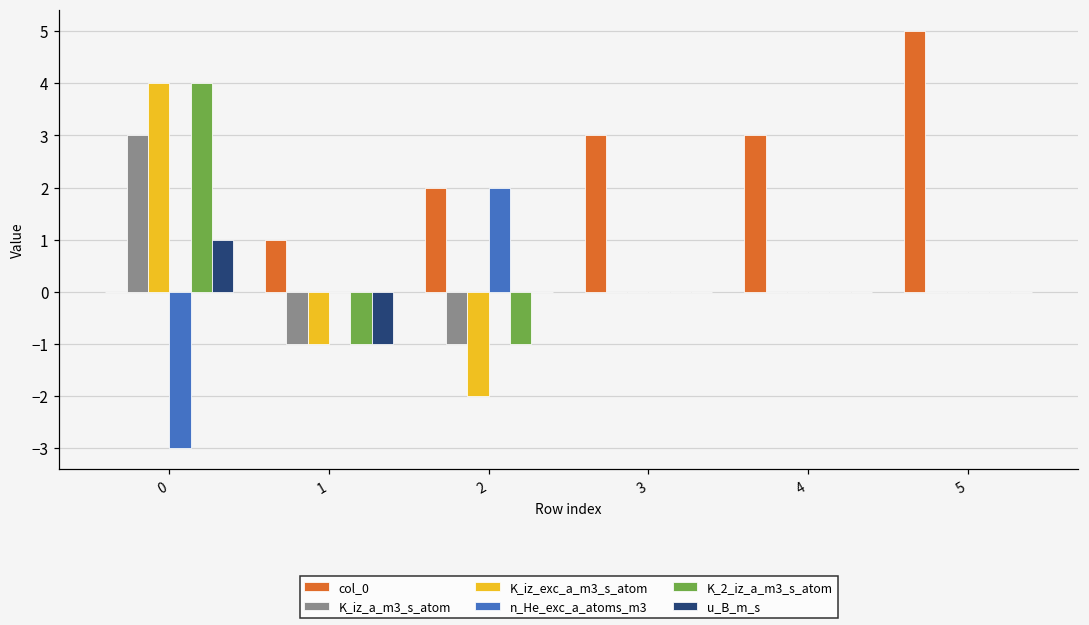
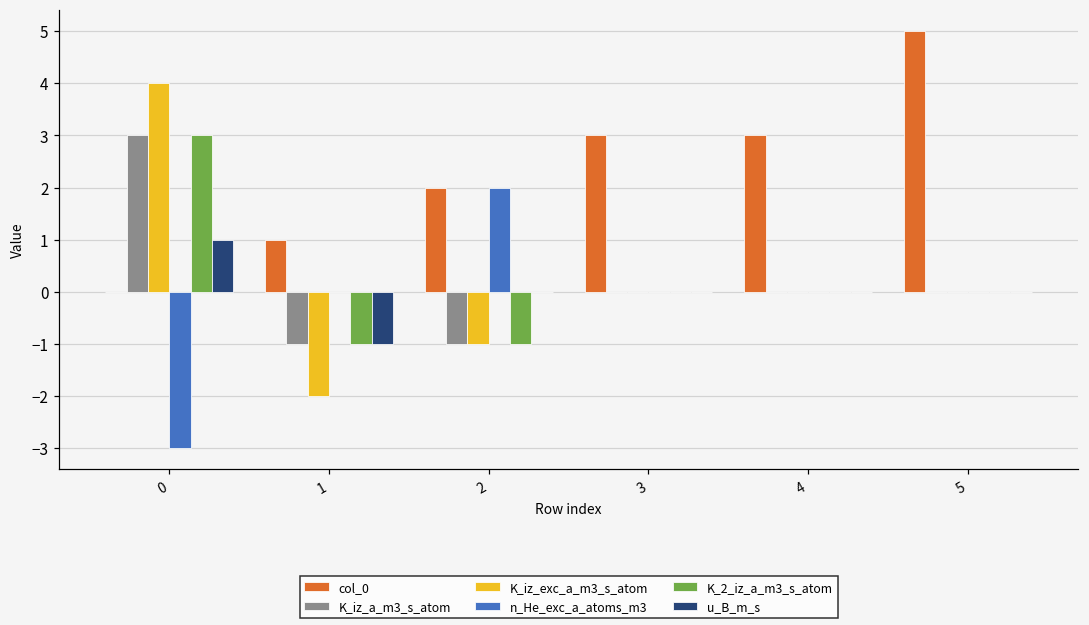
  {
    "col_0": {
      "0": 0,
      "1": 1,
      "2": 2,
      "3": 3,
      "4": 3,
      "5": 5
    },
    "K_iz_a_m3_s_atom": {
      "0": 3,
      "1": -1,
      "2": -1,
      "3": 0,
      "4": 0,
      "5": 0
    },
    "K_iz_exc_a_m3_s_atom": {
      "0": 4,
-     "1": -1,
-     "2": -2,
+     "1": -2,
+     "2": -1,
      "3": 0,
      "4": 0,
      "5": 0
    },
    "n_He_exc_a_atoms_m3": {
      "0": -3,
      "1": 0,
      "2": 2,
      "3": 0,
      "4": 0,
      "5": 0
    },
    "K_2_iz_a_m3_s_atom": {
-     "0": 4,
+     "0": 3,
      "1": -1,
      "2": -1,
      "3": 0,
      "4": 0,
      "5": 0
    },
    "u_B_m_s": {
      "0": 1,
      "1": -1,
      "2": 0,
      "3": 0,
      "4": 0,
      "5": 0
    }
  }
